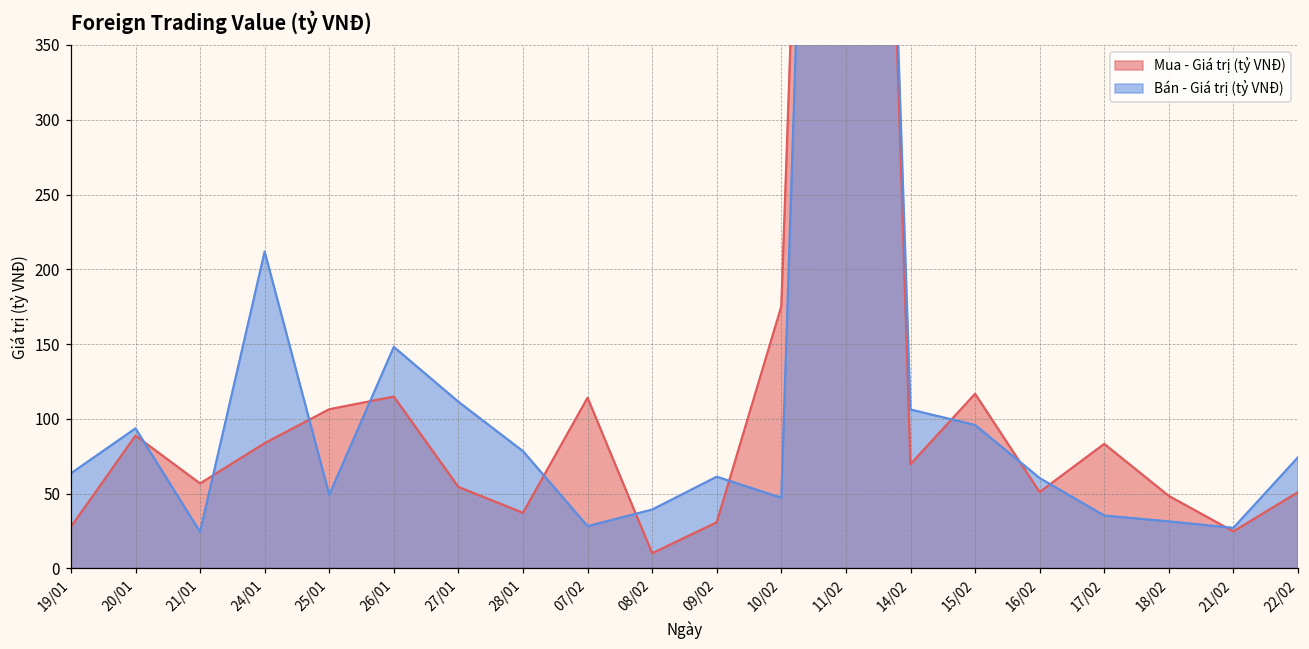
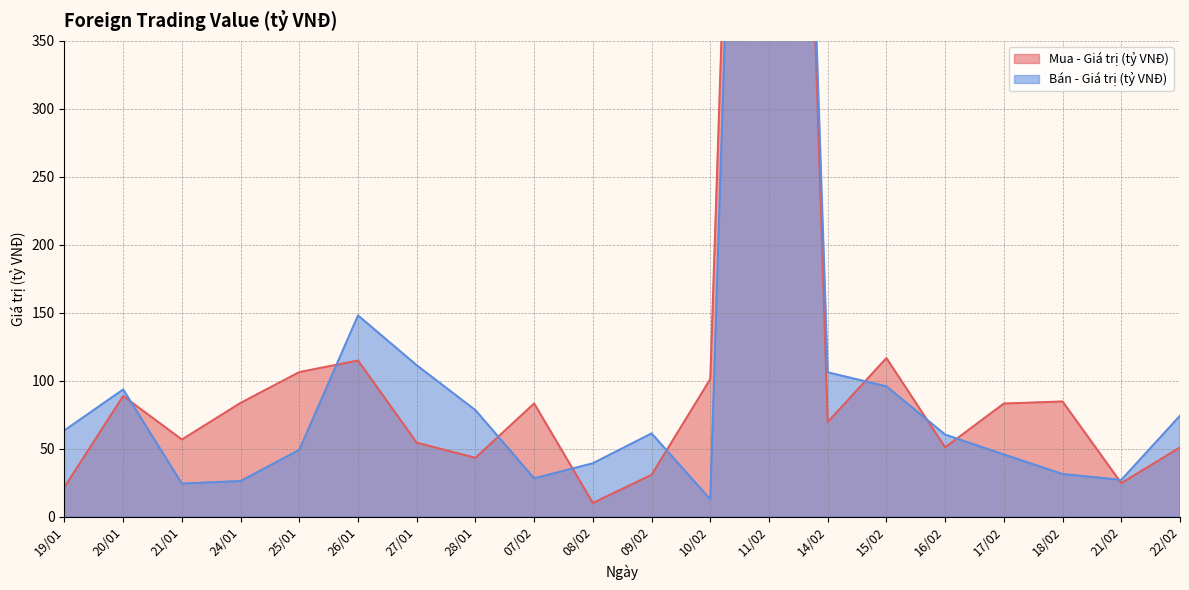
  {
    "Mua - Giá trị (tỷ VNĐ)": {
-     "19/01": 28,
+     "19/01": 22,
      "20/01": 89,
      "21/01": 57,
      "24/01": 84,
      "25/01": 106,
      "26/01": 115,
      "27/01": 54,
-     "28/01": 37,
-     "07/02": 114,
+     "28/01": 43,
+     "07/02": 83,
      "08/02": 10,
      "09/02": 31,
-     "10/02": 175,
+     "10/02": 101,
      "14/02": 70,
      "15/02": 117,
      "16/02": 51,
      "17/02": 83,
-     "18/02": 48,
+     "18/02": 85,
      "21/02": 25,
      "22/02": 51
    },
    "Bán - Giá trị (tỷ VNĐ)": {
      "19/01": 64,
      "20/01": 94,
      "21/01": 24,
-     "24/01": 212,
+     "24/01": 26,
      "25/01": 49,
      "26/01": 148,
      "27/01": 111,
      "28/01": 78,
      "07/02": 28,
      "08/02": 39,
      "09/02": 61,
-     "10/02": 47,
+     "10/02": 13,
      "14/02": 106,
      "15/02": 96,
      "16/02": 60,
-     "17/02": 35,
+     "17/02": 46,
      "18/02": 31,
      "21/02": 27,
      "22/02": 74
    }
  }
